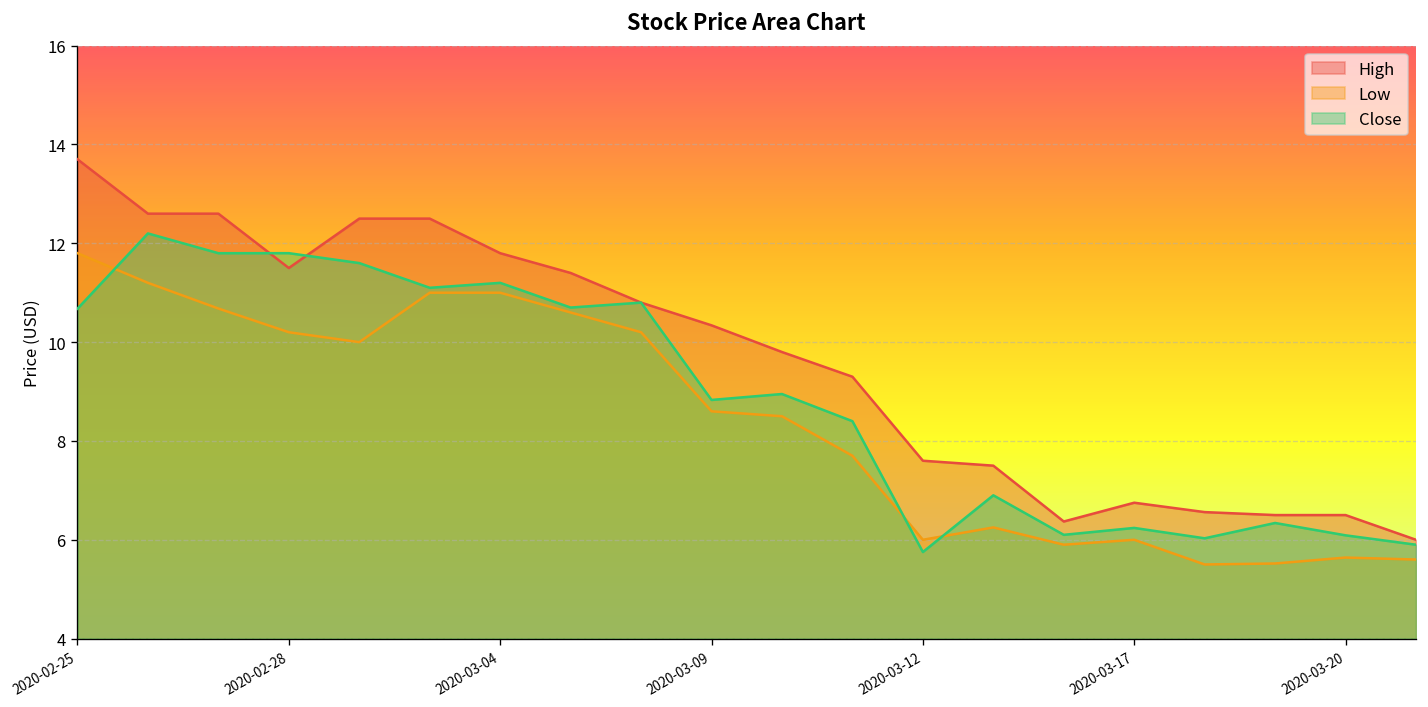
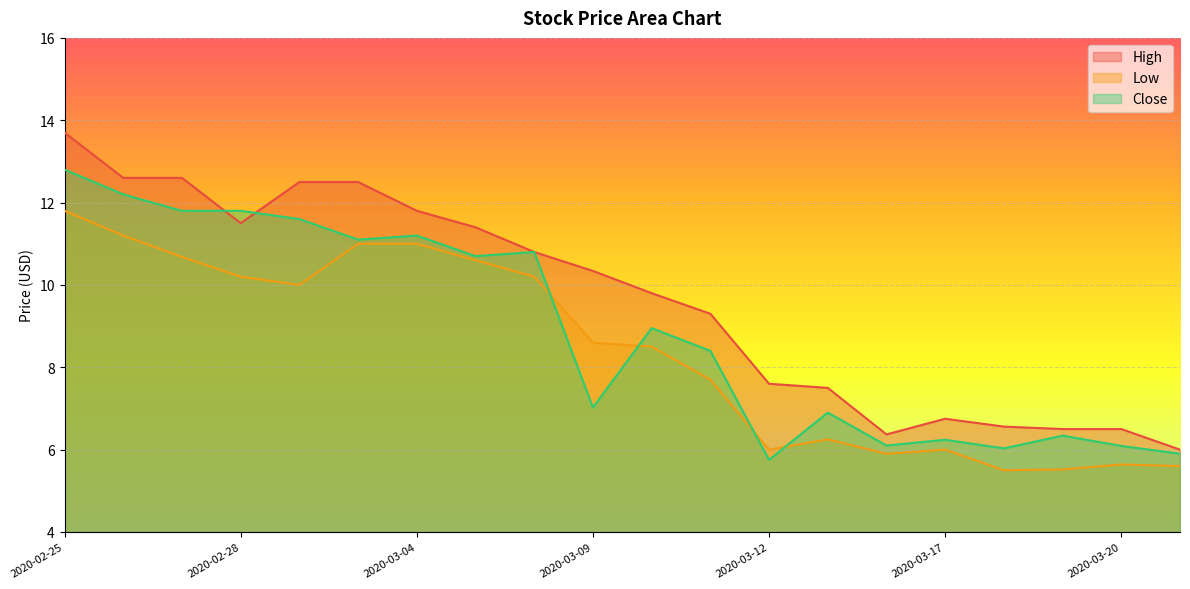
  {
    "Close": {
-     "2020-02-25": 10.7,
+     "2020-02-25": 12.8,
      "2020-02-28": 11.8,
      "2020-03-04": 11.2,
-     "2020-03-09": 8.8,
+     "2020-03-09": 7.0,
      "2020-03-12": 5.8,
      "2020-03-17": 6.2,
      "2020-03-20": 6.1
    }
  }
